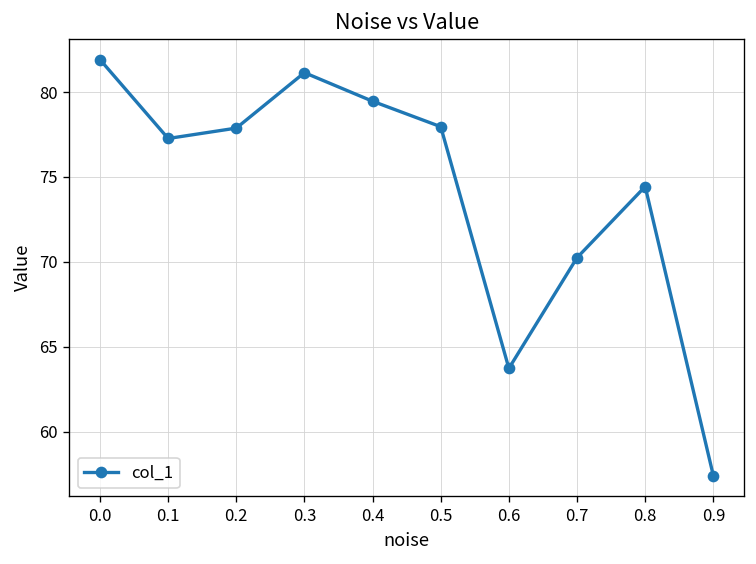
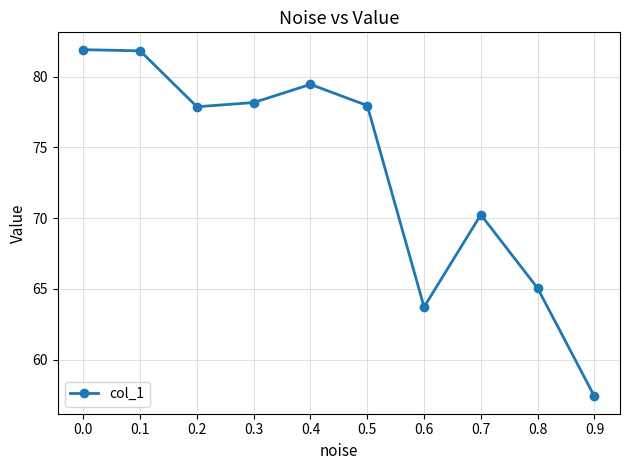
  {
    "0.0": 81.9,
-   "0.1": 77.3,
+   "0.1": 81.8,
    "0.2": 77.9,
-   "0.3": 81.1,
+   "0.3": 78.2,
    "0.4": 79.5,
    "0.5": 78.0,
    "0.6": 63.7,
    "0.7": 70.2,
-   "0.8": 74.4,
+   "0.8": 65.0,
    "0.9": 57.4
  }
